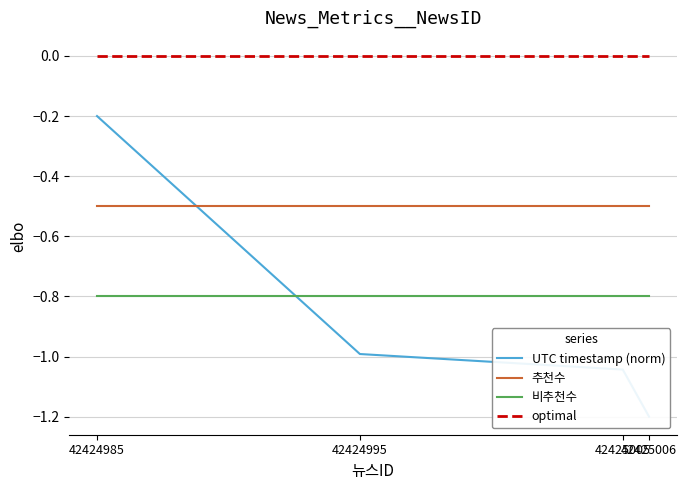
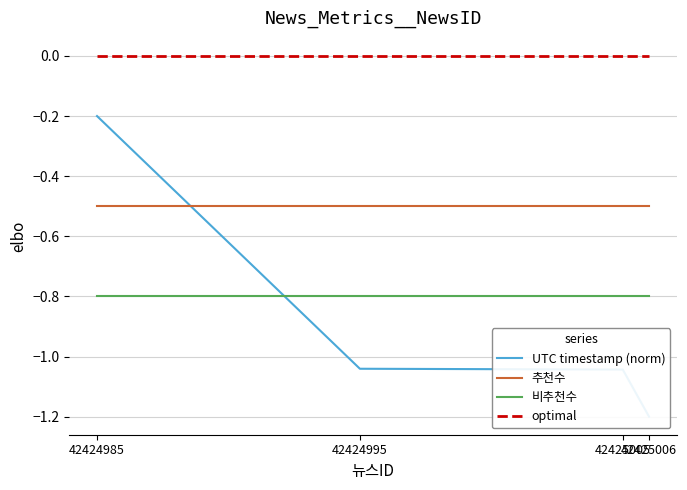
  {
    "UTC timestamp (norm)": {
      "42424985": -0.20,
-     "42424995": -0.99
+     "42424995": -1.04
    },
    "추천수": {
      "42424985": -0.50,
      "42424995": -0.50
    },
    "비추천수": {
      "42424985": -0.80,
      "42424995": -0.80
    },
    "optimal": {
      "42424985": 0.00,
      "42424995": 0.00
    }
  }
